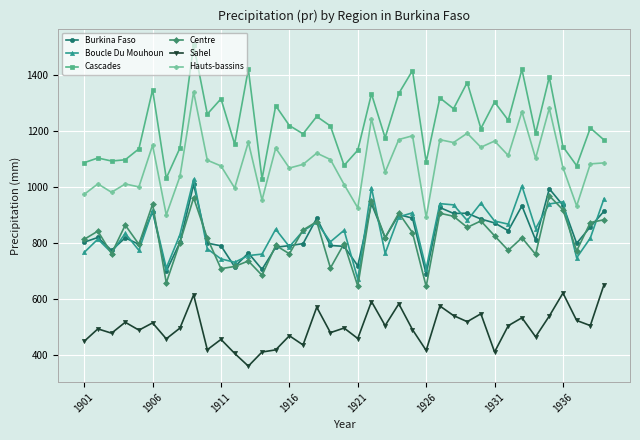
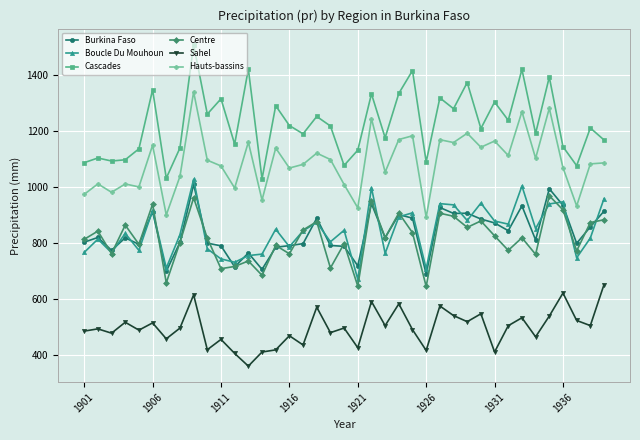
  {
    "Sahel": {
-     "1901": 450,
+     "1901": 490,
      "1906": 510,
      "1911": 460,
      "1916": 470,
-     "1921": 460,
+     "1921": 430,
      "1926": 420,
      "1931": 410,
      "1936": 620
    }
  }
